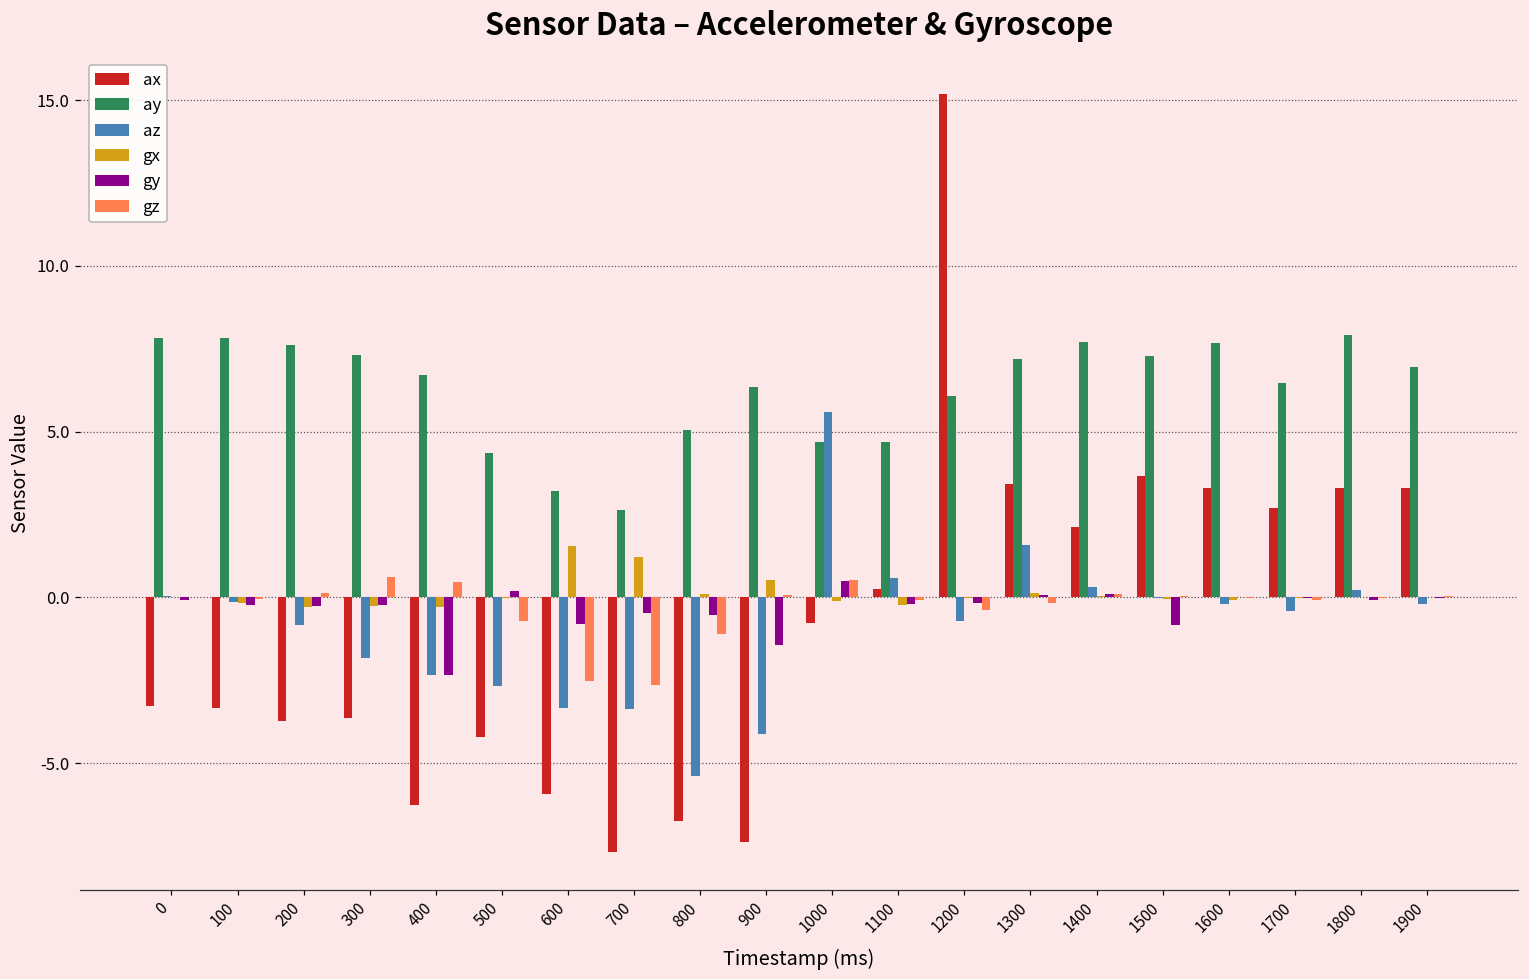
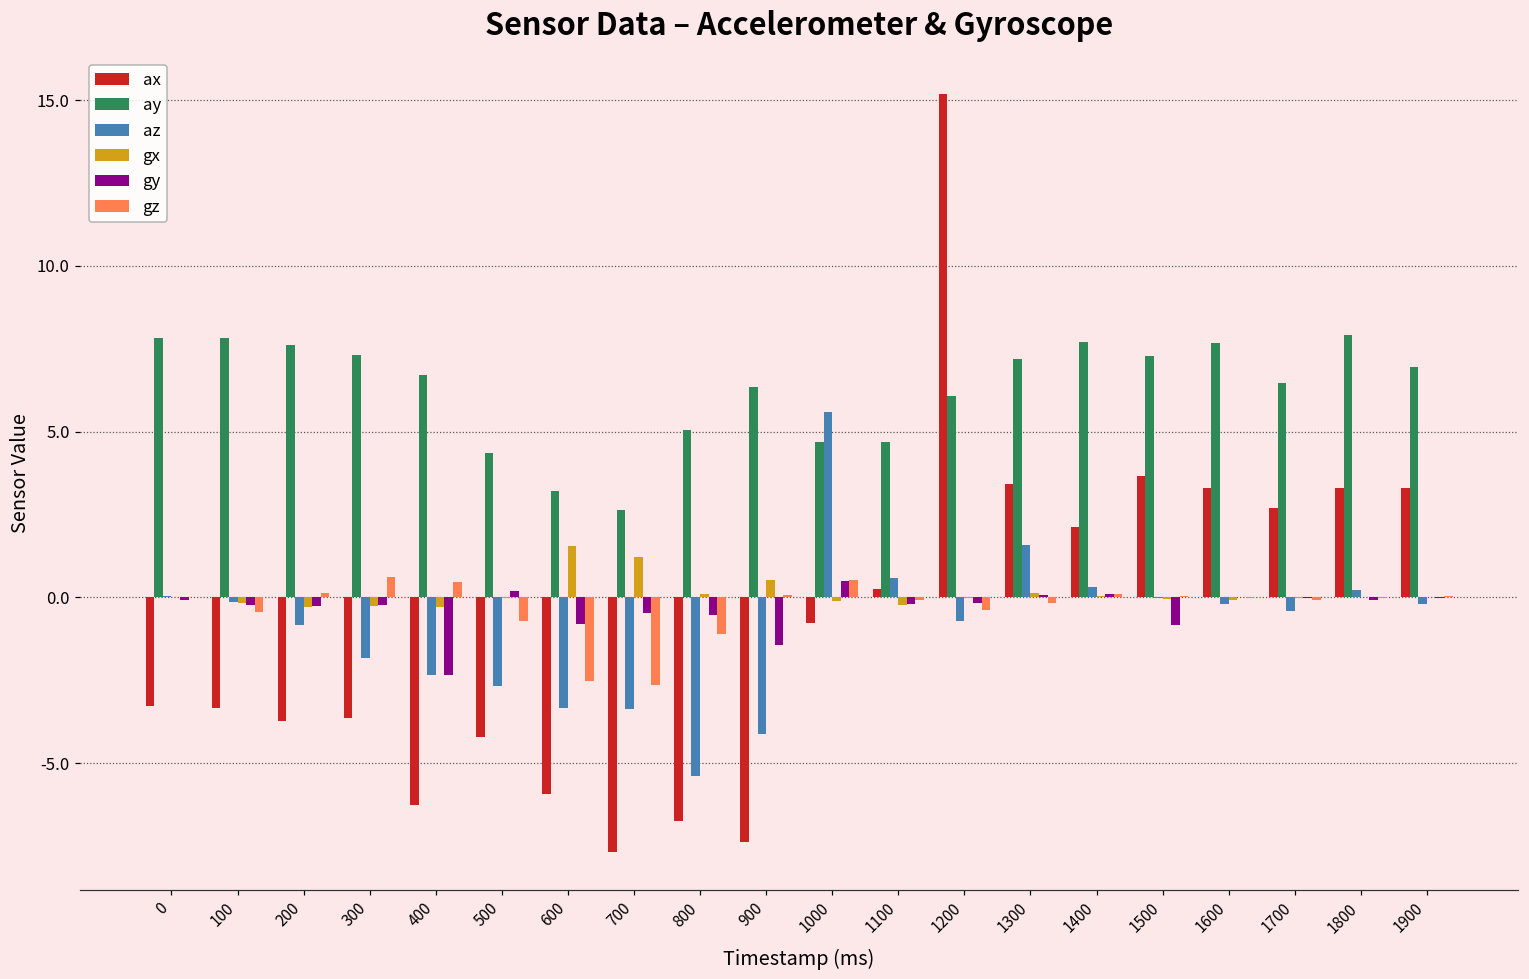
  {
    "ax": {
      "0": -3.3,
      "100": -3.3,
      "200": -3.7,
      "300": -3.6,
      "400": -6.3,
      "500": -4.2,
      "600": -5.9,
      "700": -7.7,
      "800": -6.8,
      "900": -7.4,
      "1000": -0.8,
      "1100": 0.3,
      "1200": 15.2,
      "1300": 3.4,
      "1400": 2.1,
      "1500": 3.7,
      "1600": 3.3,
      "1700": 2.7,
      "1800": 3.3,
      "1900": 3.3
    },
    "ay": {
      "0": 7.8,
      "100": 7.8,
      "200": 7.6,
      "300": 7.3,
      "400": 6.7,
      "500": 4.3,
      "600": 3.2,
      "700": 2.6,
      "800": 5.0,
      "900": 6.3,
      "1000": 4.7,
      "1100": 4.7,
      "1200": 6.1,
      "1300": 7.2,
      "1400": 7.7,
      "1500": 7.3,
      "1600": 7.7,
      "1700": 6.5,
      "1800": 7.9,
      "1900": 7.0
    },
    "az": {
      "100": -0.1,
      "200": -0.8,
      "300": -1.8,
      "400": -2.3,
      "500": -2.7,
      "600": -3.3,
      "700": -3.4,
      "800": -5.4,
      "900": -4.1,
      "1000": 5.6,
      "1100": 0.6,
      "1200": -0.7,
      "1300": 1.6,
      "1400": 0.3,
      "1600": -0.2,
      "1700": -0.4,
      "1800": 0.2,
      "1900": -0.2
    },
    "gx": {
      "100": -0.2,
      "200": -0.3,
      "300": -0.3,
      "400": -0.3,
      "600": 1.6,
      "700": 1.2,
      "800": 0.1,
      "900": 0.5,
      "1000": -0.1,
      "1100": -0.2,
      "1300": 0.1,
      "1600": -0.1
    },
    "gy": {
      "100": -0.2,
      "200": -0.3,
      "300": -0.2,
      "400": -2.4,
      "500": 0.2,
      "600": -0.8,
      "700": -0.5,
      "800": -0.5,
      "900": -1.4,
      "1000": 0.5,
      "1100": -0.2,
      "1200": -0.2,
      "1400": 0.1,
      "1500": -0.8,
      "1800": -0.1
    },
    "gz": {
-     "100": 0.0,
+     "100": -0.4,
      "200": 0.1,
      "300": 0.6,
      "400": 0.5,
      "500": -0.7,
      "600": -2.5,
      "700": -2.6,
      "800": -1.1,
      "1000": 0.5,
      "1200": -0.4,
      "1300": -0.2,
      "1400": 0.1,
      "1700": -0.1
    }
  }
